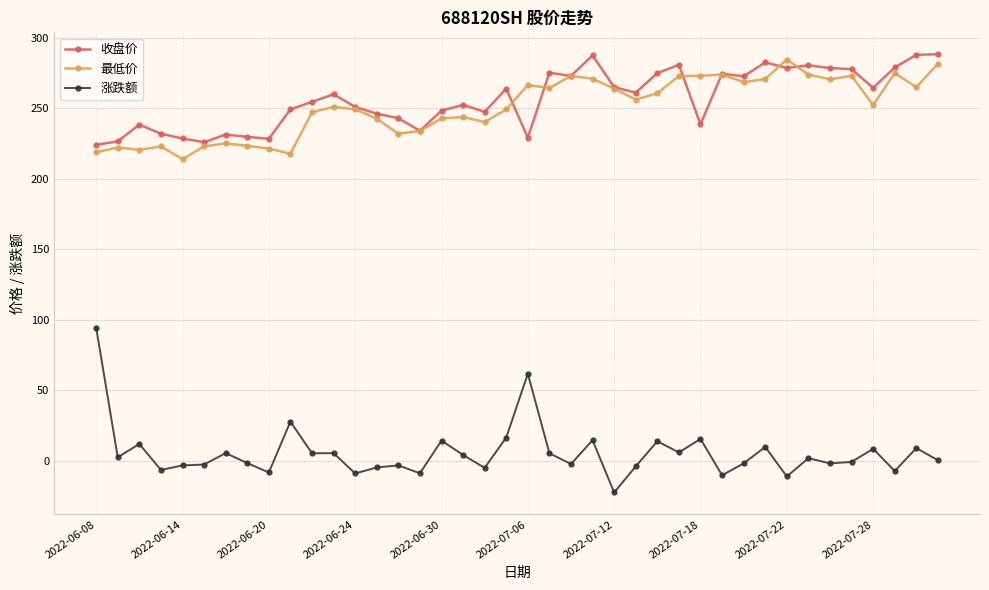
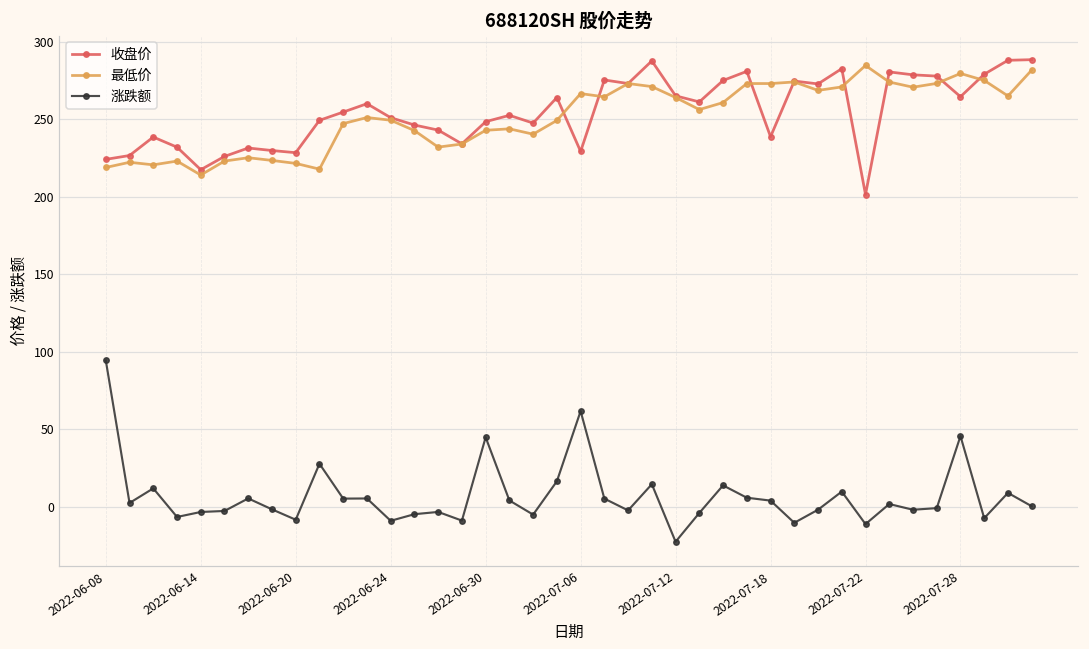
  {
    "收盘价": {
      "2022-06-08": 224,
-     "2022-06-14": 229,
+     "2022-06-14": 217,
      "2022-06-20": 228,
      "2022-06-30": 248,
      "2022-07-06": 229,
      "2022-07-18": 239,
-     "2022-07-22": 279,
+     "2022-07-22": 201,
      "2022-07-28": 265
    },
    "最低价": {
      "2022-06-08": 219,
      "2022-06-14": 214,
      "2022-06-20": 222,
      "2022-06-30": 243,
      "2022-07-06": 267,
      "2022-07-18": 273,
      "2022-07-22": 285,
-     "2022-07-28": 252
+     "2022-07-28": 280
    },
    "涨跌额": {
      "2022-06-08": 94,
      "2022-06-14": -3,
      "2022-06-20": -8,
      "2022-06-24": -9,
-     "2022-06-30": 14,
+     "2022-06-30": 45,
      "2022-07-06": 62,
      "2022-07-12": -23,
-     "2022-07-18": 15,
+     "2022-07-18": 4,
      "2022-07-22": -11,
-     "2022-07-28": 9
+     "2022-07-28": 46
    }
  }
